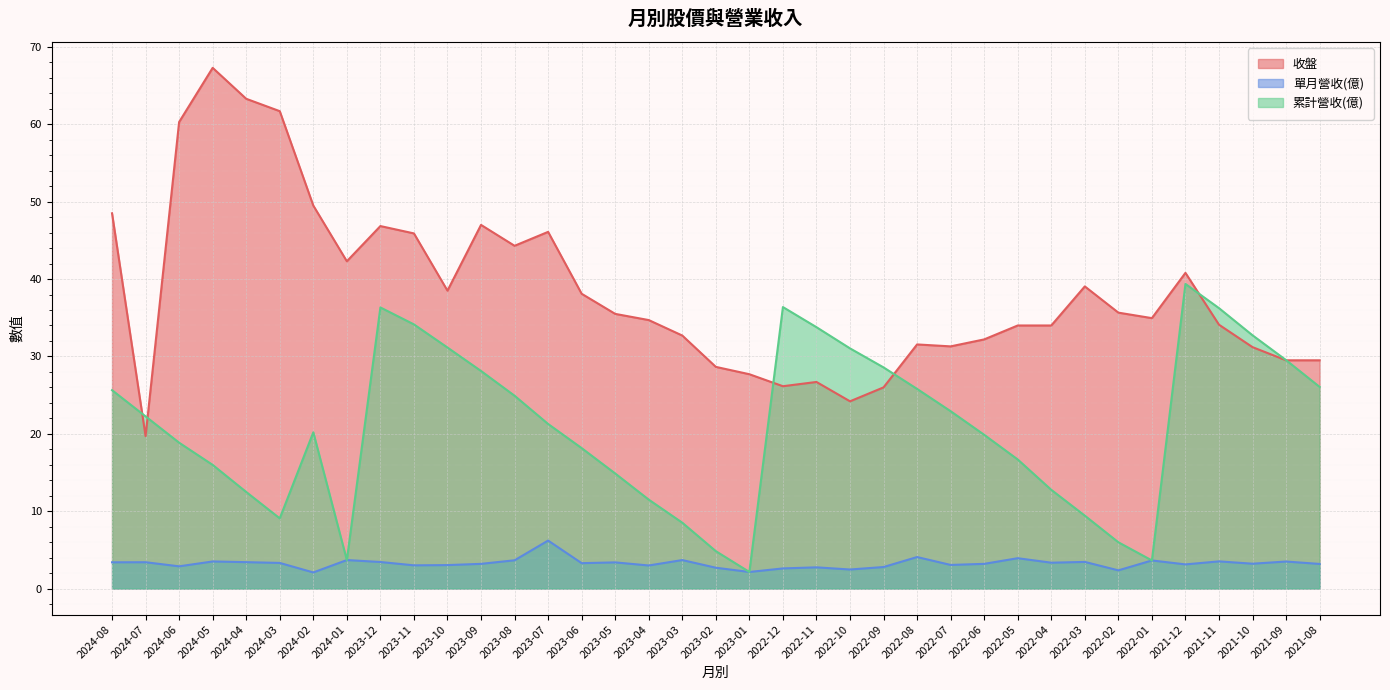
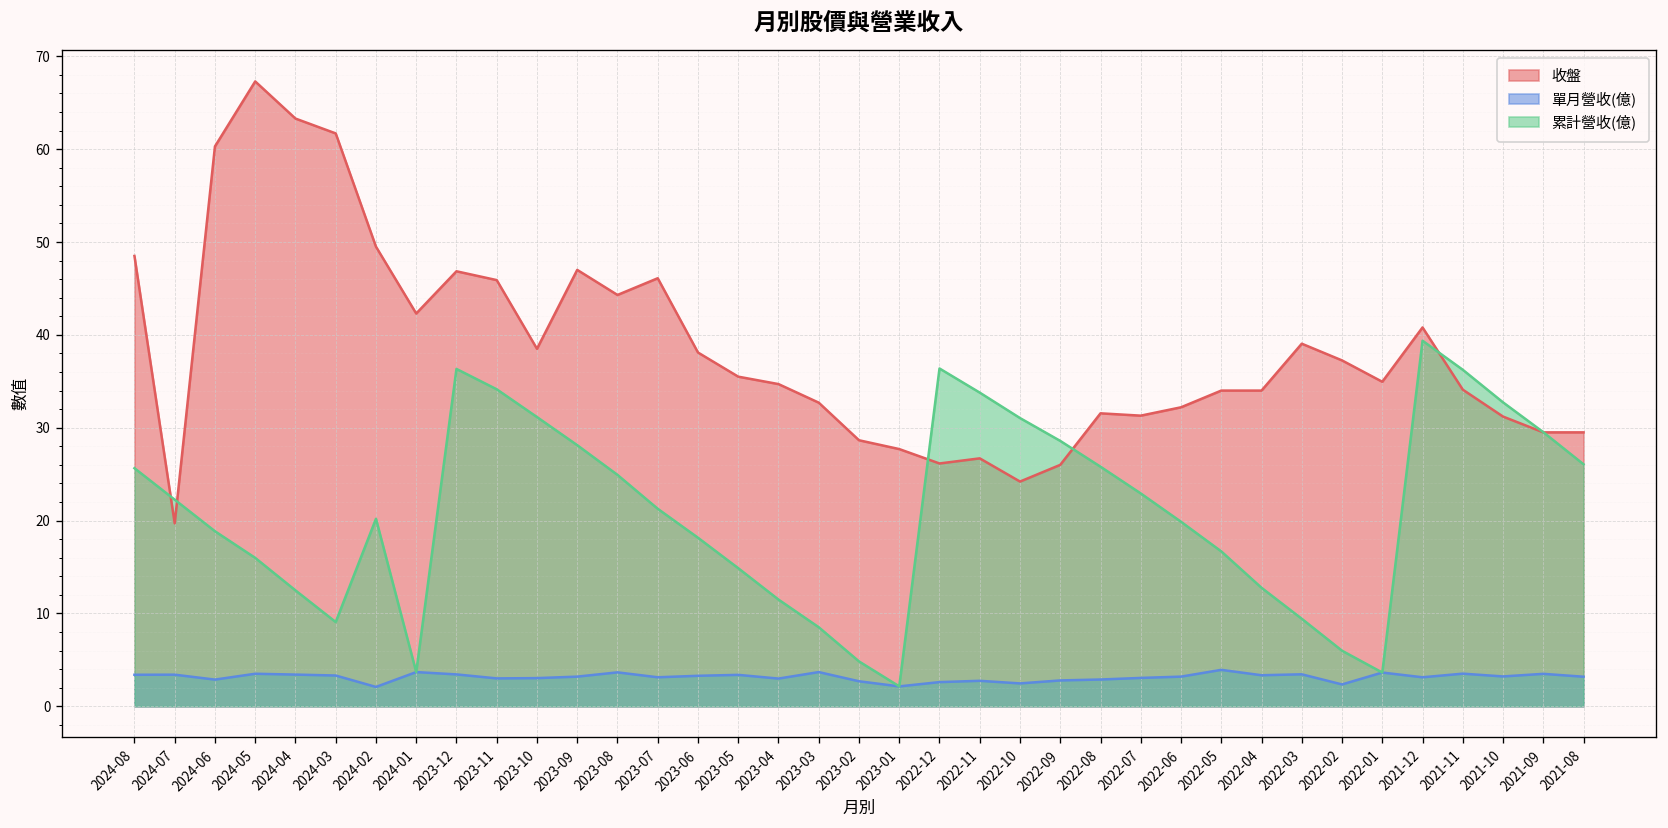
  {
    "收盤": {
      "2024-08": 49,
      "2024-07": 20,
      "2024-06": 60,
      "2024-05": 67,
      "2024-04": 63,
      "2024-03": 62,
      "2024-02": 50,
      "2024-01": 42,
      "2023-12": 47,
      "2023-11": 46,
      "2023-10": 39,
      "2023-09": 47,
      "2023-08": 44,
      "2023-07": 46,
      "2023-06": 38,
      "2023-05": 36,
      "2023-04": 35,
      "2023-03": 33,
      "2023-02": 29,
      "2023-01": 28,
      "2022-12": 26,
      "2022-11": 27,
      "2022-10": 24,
      "2022-09": 26,
      "2022-08": 32,
      "2022-07": 31,
      "2022-06": 32,
      "2022-05": 34,
      "2022-04": 34,
      "2022-03": 39,
-     "2022-02": 36,
+     "2022-02": 37,
      "2022-01": 35,
      "2021-12": 41,
      "2021-11": 34,
      "2021-10": 31,
      "2021-08": 30
    },
    "單月營收(億)": {
      "2024-08": 3,
      "2024-07": 3,
      "2024-06": 3,
      "2024-05": 4,
      "2024-04": 3,
      "2024-03": 3,
      "2024-02": 2,
      "2023-12": 3,
      "2023-11": 3,
      "2023-10": 3,
      "2023-09": 3,
      "2023-08": 4,
-     "2023-07": 6,
+     "2023-07": 3,
      "2023-06": 3,
      "2023-05": 3,
      "2023-04": 3,
      "2023-03": 4,
      "2023-02": 3,
      "2022-12": 3,
      "2022-11": 3,
      "2022-10": 2,
      "2022-09": 3,
-     "2022-08": 4,
+     "2022-08": 3,
      "2022-07": 3,
      "2022-06": 3,
      "2022-05": 4,
      "2022-04": 3,
      "2022-03": 3,
      "2022-02": 2,
      "2021-12": 3,
      "2021-11": 4,
      "2021-10": 3,
      "2021-09": 3,
      "2021-08": 3
    },
    "累計營收(億)": {
      "2024-08": 26,
      "2024-07": 22,
      "2024-06": 19,
      "2024-05": 16,
      "2024-04": 12,
      "2024-03": 9,
      "2024-02": 20,
      "2023-12": 36,
      "2023-11": 34,
      "2023-10": 31,
      "2023-09": 28,
      "2023-08": 25,
      "2023-07": 21,
      "2023-06": 18,
      "2023-05": 15,
      "2023-04": 11,
      "2023-03": 9,
      "2023-02": 5,
      "2022-12": 36,
      "2022-11": 34,
      "2022-10": 31,
      "2022-09": 29,
      "2022-08": 26,
      "2022-07": 23,
      "2022-06": 20,
      "2022-05": 17,
      "2022-04": 13,
      "2022-03": 9,
      "2022-02": 6,
      "2021-12": 39,
      "2021-11": 36,
      "2021-10": 33,
      "2021-08": 26
    }
  }
